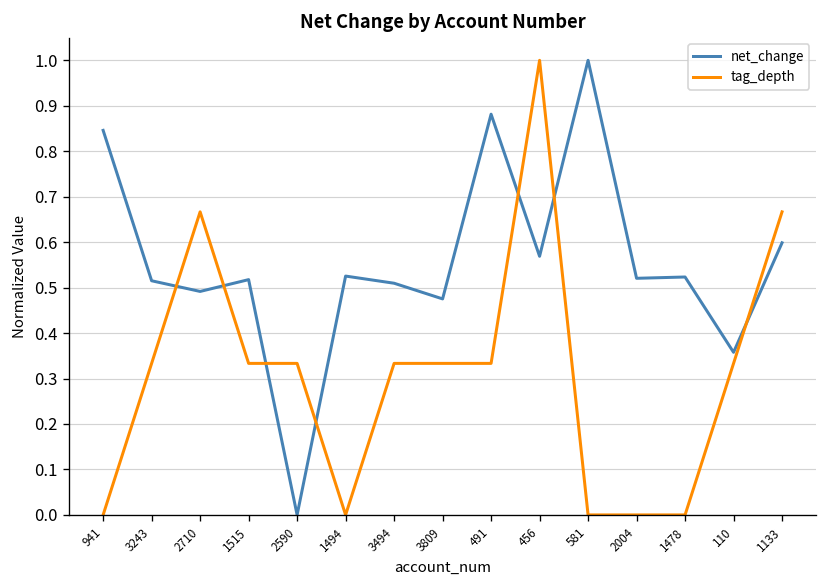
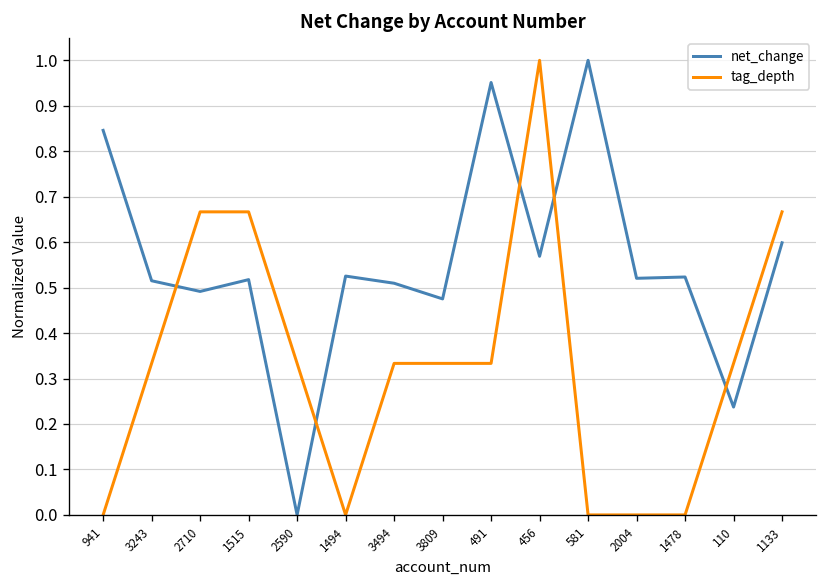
  {
    "net_change": {
      "941": 0.85,
      "3243": 0.52,
      "2710": 0.49,
      "1515": 0.52,
      "2590": 0.00,
      "1494": 0.53,
      "3494": 0.51,
      "3809": 0.48,
-     "491": 0.88,
+     "491": 0.95,
      "456": 0.57,
      "581": 1.00,
      "2004": 0.52,
      "1478": 0.52,
-     "110": 0.36,
+     "110": 0.24,
      "1133": 0.60
    },
    "tag_depth": {
      "941": 0.00,
      "3243": 0.33,
      "2710": 0.67,
-     "1515": 0.33,
+     "1515": 0.67,
      "2590": 0.33,
      "1494": 0.00,
      "3494": 0.33,
      "3809": 0.33,
      "491": 0.33,
      "456": 1.00,
      "581": 0.00,
      "2004": 0.00,
      "1478": 0.00,
      "110": 0.33,
      "1133": 0.67
    }
  }
